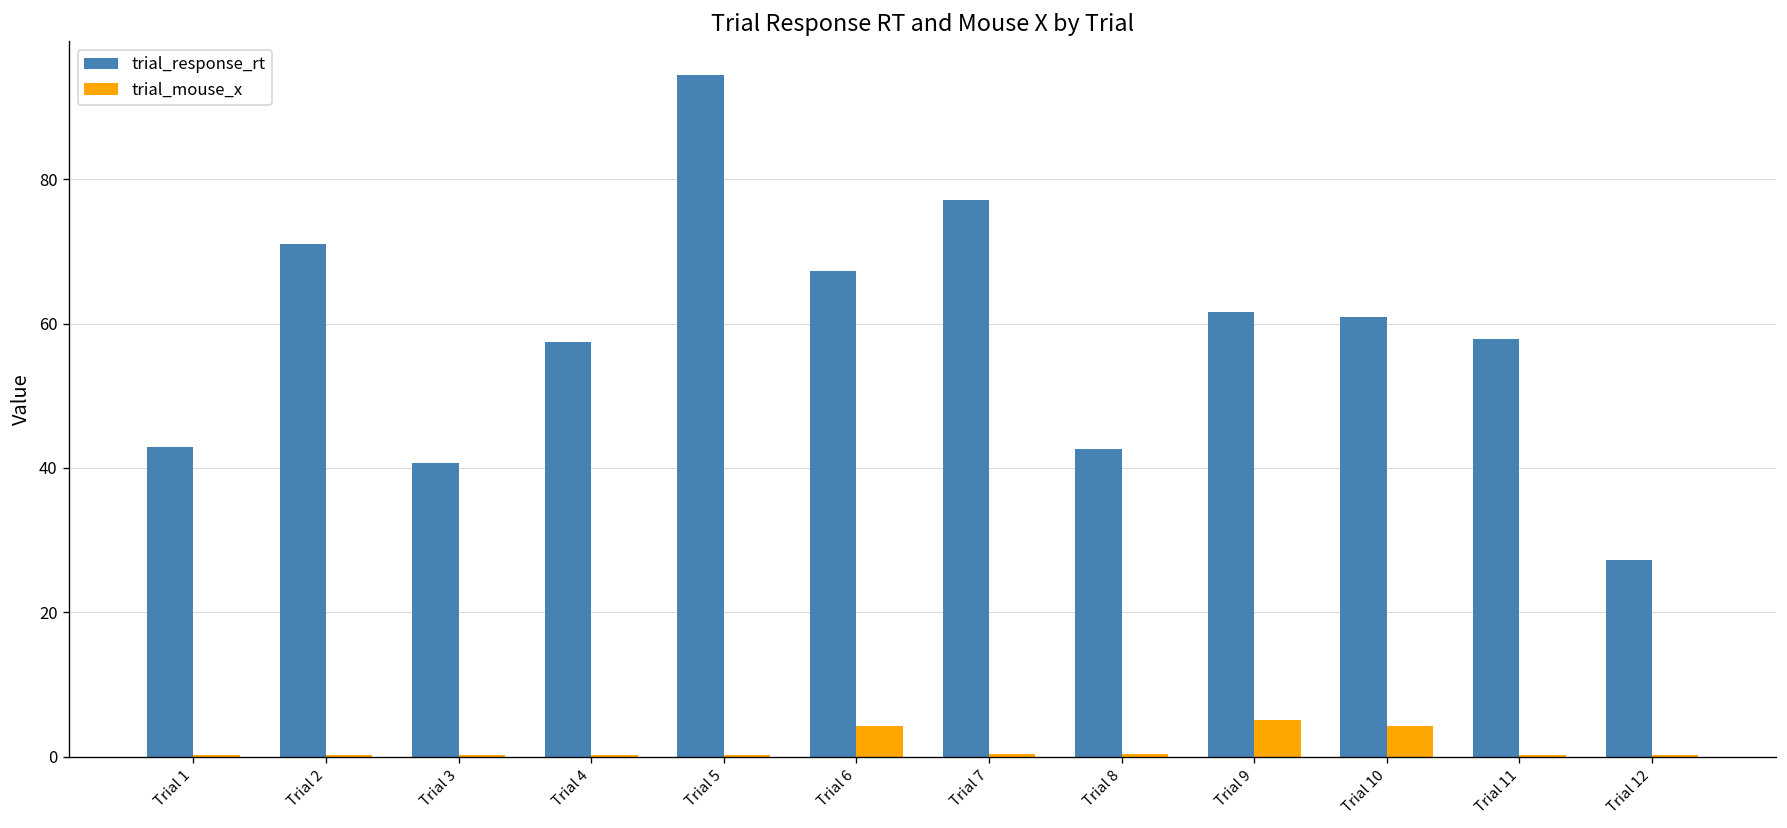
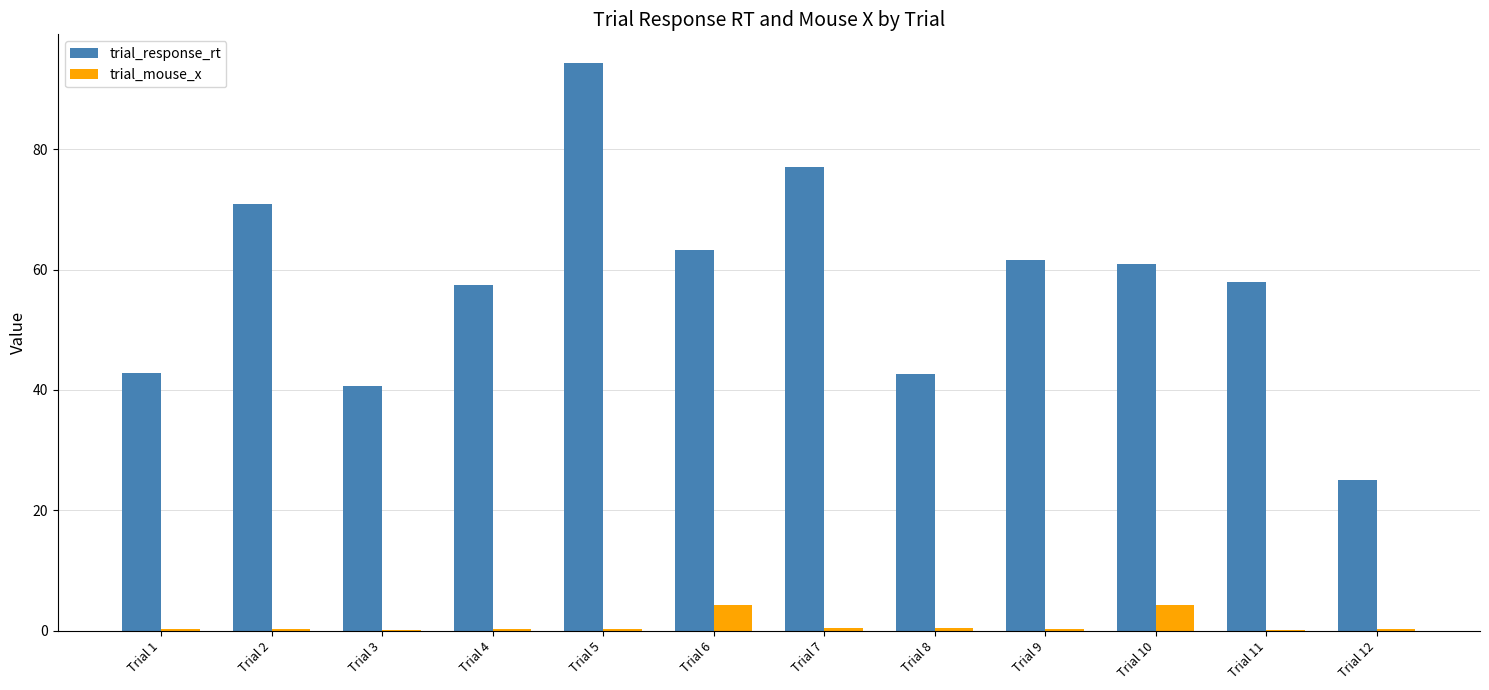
  {
    "trial_response_rt": {
      "Trial 1": 43,
      "Trial 2": 71,
      "Trial 3": 41,
      "Trial 4": 57,
      "Trial 5": 94,
-     "Trial 6": 67,
+     "Trial 6": 63,
      "Trial 7": 77,
      "Trial 8": 43,
      "Trial 9": 62,
      "Trial 10": 61,
      "Trial 11": 58,
-     "Trial 12": 27
+     "Trial 12": 25
    },
    "trial_mouse_x": {
      "Trial 6": 4,
      "Trial 8": 0,
-     "Trial 9": 5,
+     "Trial 9": 0,
      "Trial 10": 4
    }
  }
